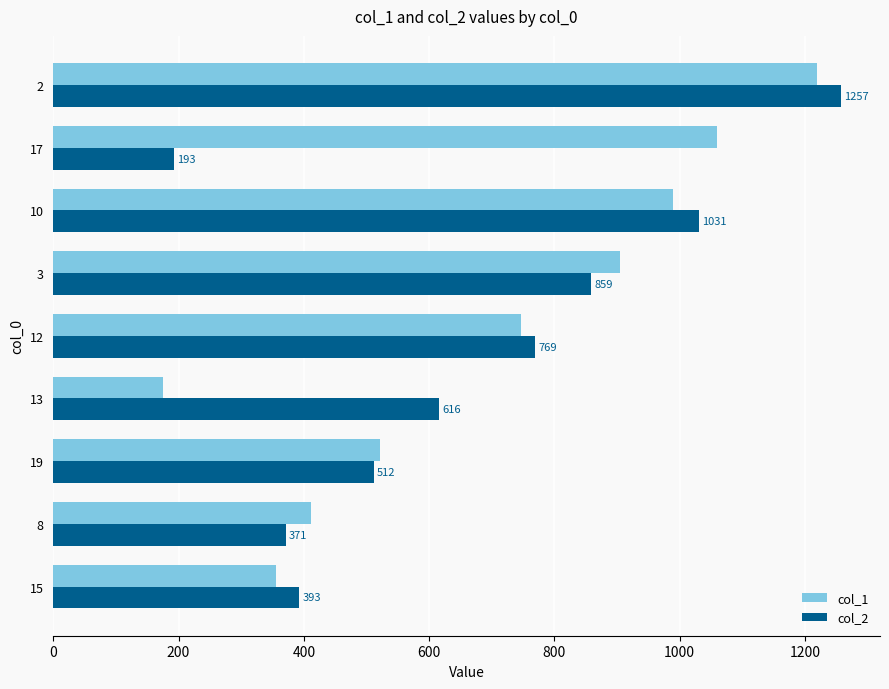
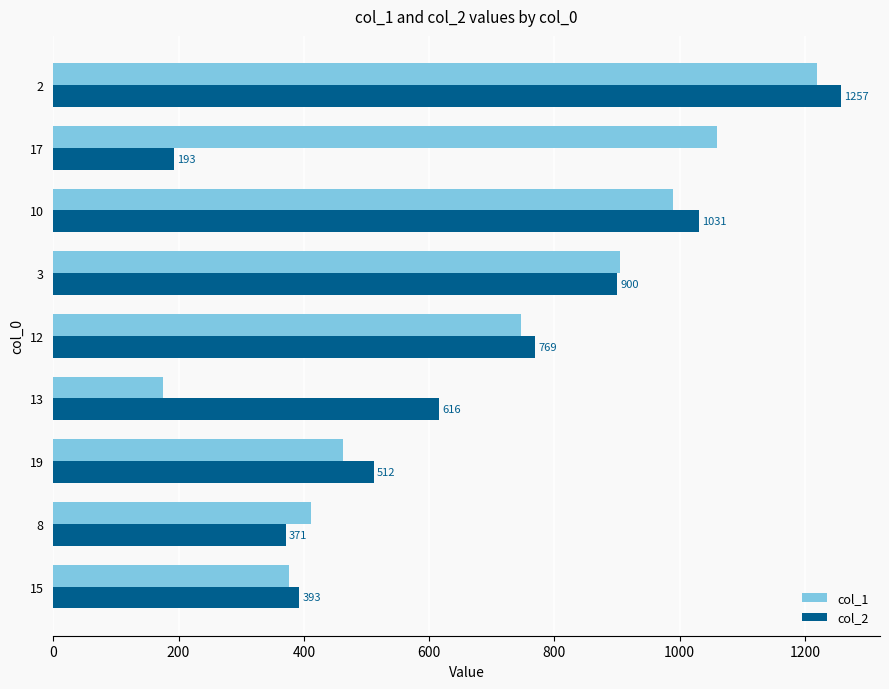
  {
    "col_1": {
      "2": 1220,
      "17": 1060,
      "10": 990,
      "3": 900,
      "12": 750,
      "13": 180,
-     "19": 520,
+     "19": 460,
      "8": 410,
-     "15": 360
+     "15": 380
    },
    "col_2": {
      "2": 1257,
      "17": 193,
      "10": 1031,
-     "3": 859,
+     "3": 900,
      "12": 769,
      "13": 616,
      "19": 512,
      "8": 371,
      "15": 393
    }
  }
